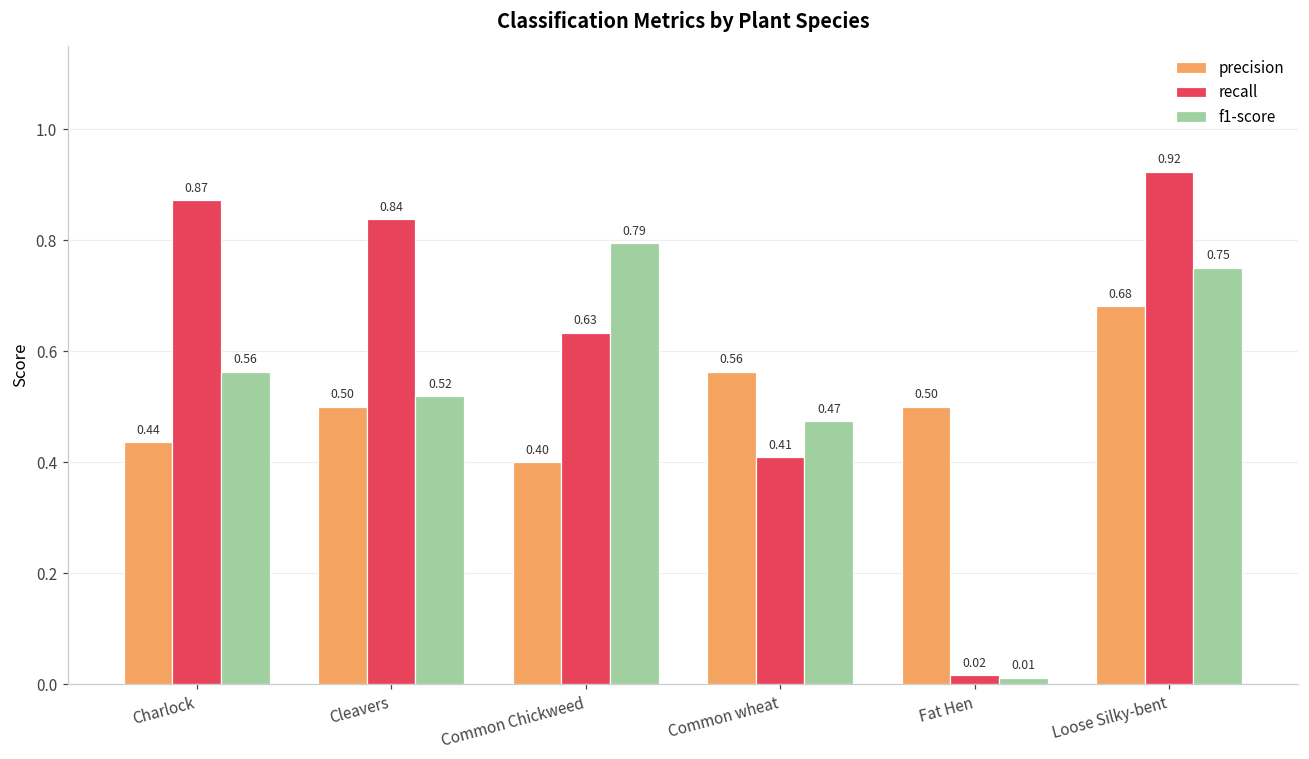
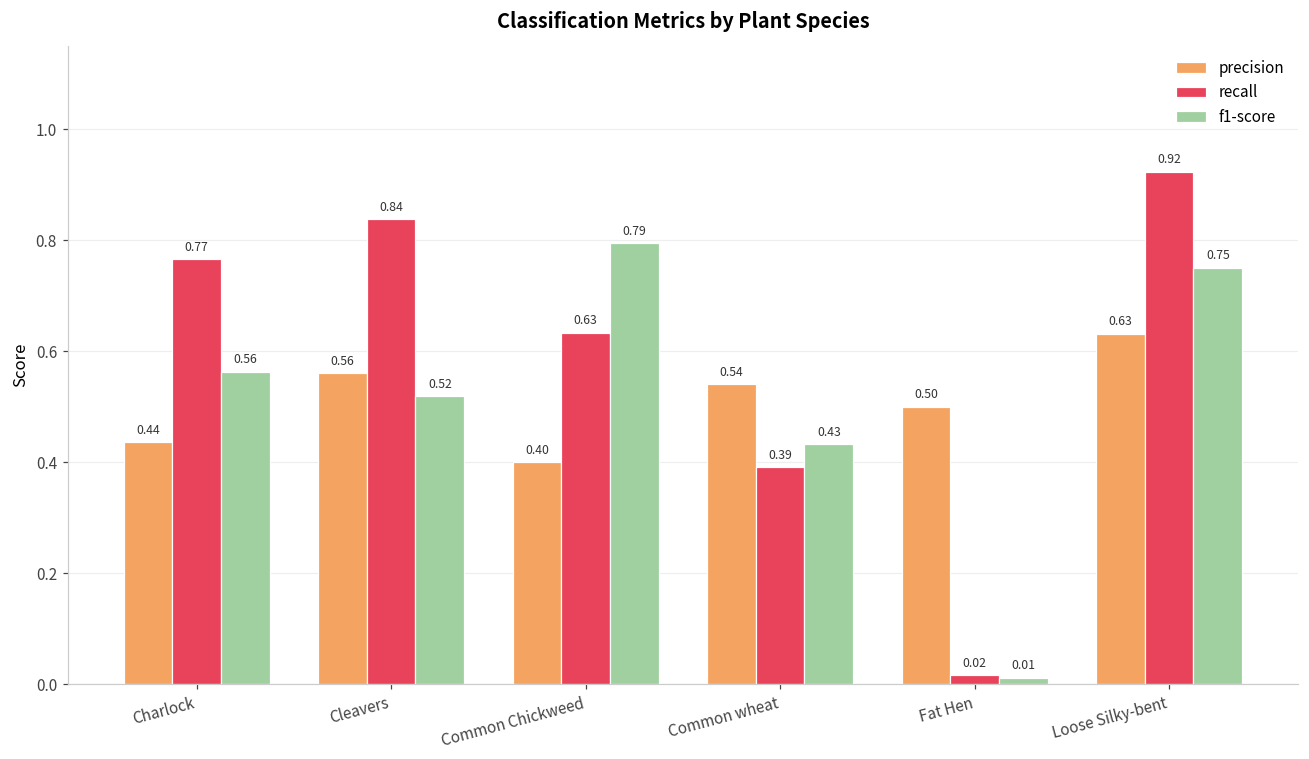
  {
    "precision": {
      "Charlock": 0.44,
-     "Cleavers": 0.50,
+     "Cleavers": 0.56,
      "Common Chickweed": 0.40,
-     "Common wheat": 0.56,
+     "Common wheat": 0.54,
      "Fat Hen": 0.50,
-     "Loose Silky-bent": 0.68
+     "Loose Silky-bent": 0.63
    },
    "recall": {
-     "Charlock": 0.87,
+     "Charlock": 0.77,
      "Cleavers": 0.84,
      "Common Chickweed": 0.63,
-     "Common wheat": 0.41,
+     "Common wheat": 0.39,
      "Fat Hen": 0.02,
      "Loose Silky-bent": 0.92
    },
    "f1-score": {
      "Charlock": 0.56,
      "Cleavers": 0.52,
      "Common Chickweed": 0.79,
-     "Common wheat": 0.47,
+     "Common wheat": 0.43,
      "Fat Hen": 0.01,
      "Loose Silky-bent": 0.75
    }
  }
